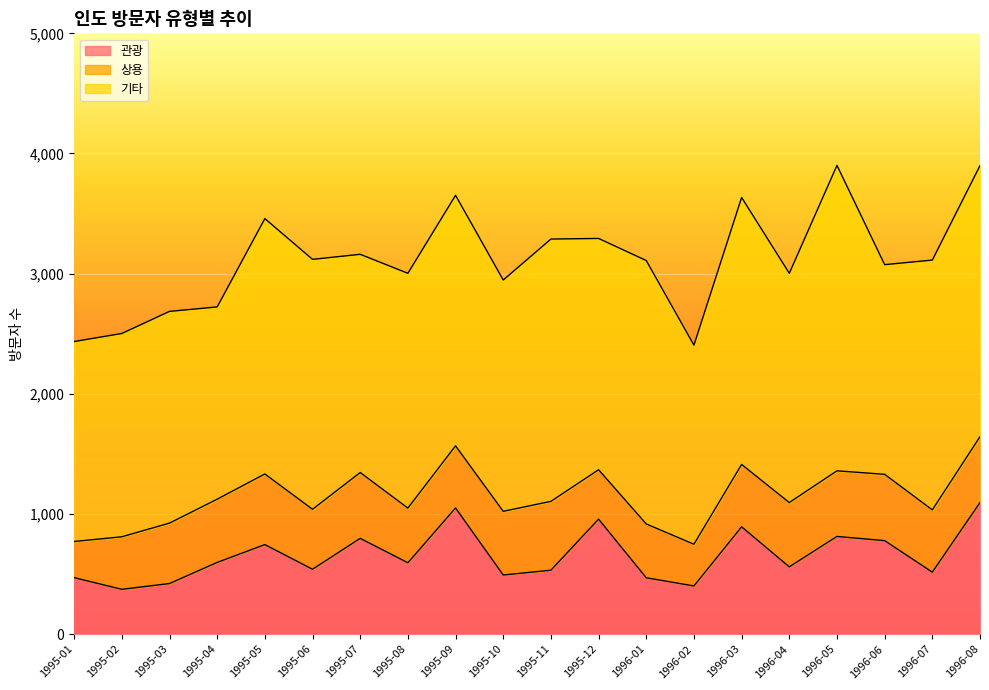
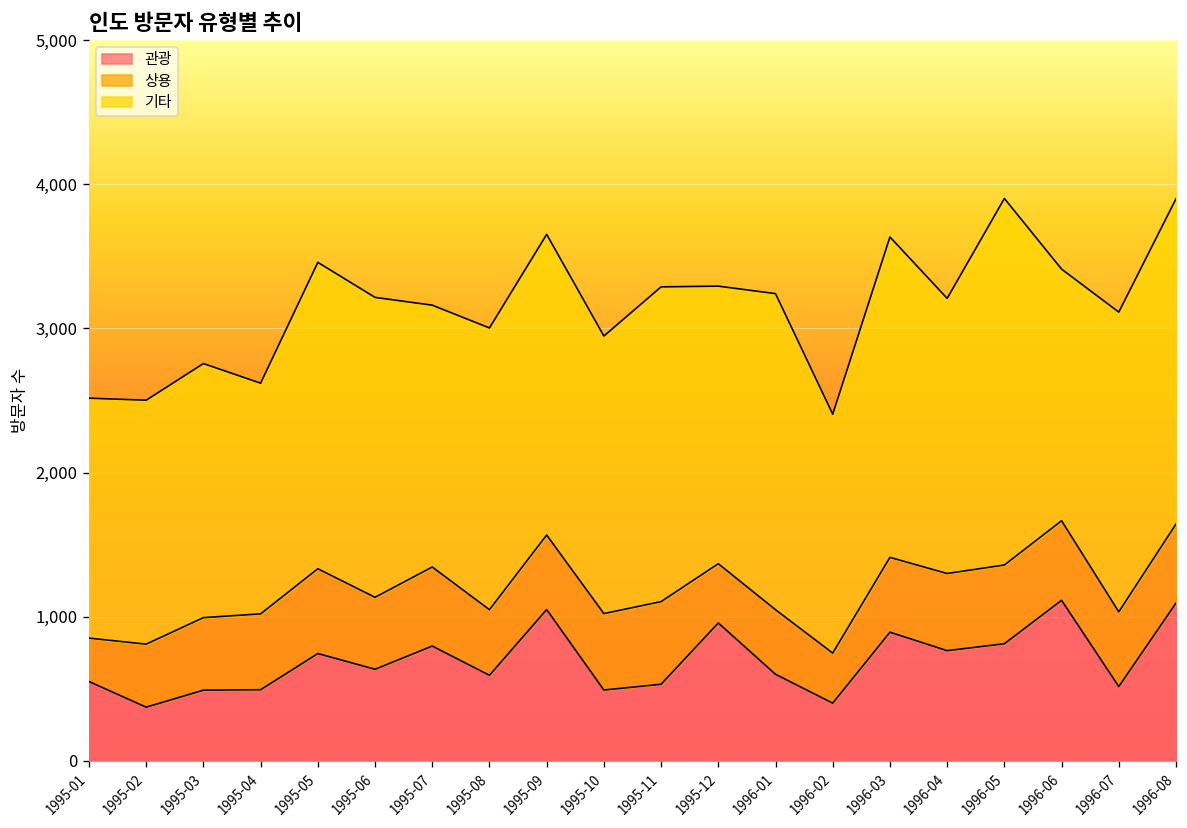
  {
    "관광": {
-     "1995-01": "470",
+     "1995-01": "550",
      "1995-02": "370",
-     "1995-03": "420",
-     "1995-04": "600",
+     "1995-03": "490",
+     "1995-04": "490",
      "1995-05": "750",
-     "1995-06": "540",
+     "1995-06": "640",
      "1995-07": "800",
      "1995-08": "590",
      "1995-09": "1,050",
      "1995-10": "490",
      "1995-11": "530",
      "1995-12": "960",
-     "1996-01": "470",
+     "1996-01": "600",
      "1996-02": "400",
      "1996-03": "890",
-     "1996-04": "560",
+     "1996-04": "770",
      "1996-05": "810",
-     "1996-06": "780",
+     "1996-06": "1,110",
      "1996-07": "520",
      "1996-08": "1,100"
    }
  }
